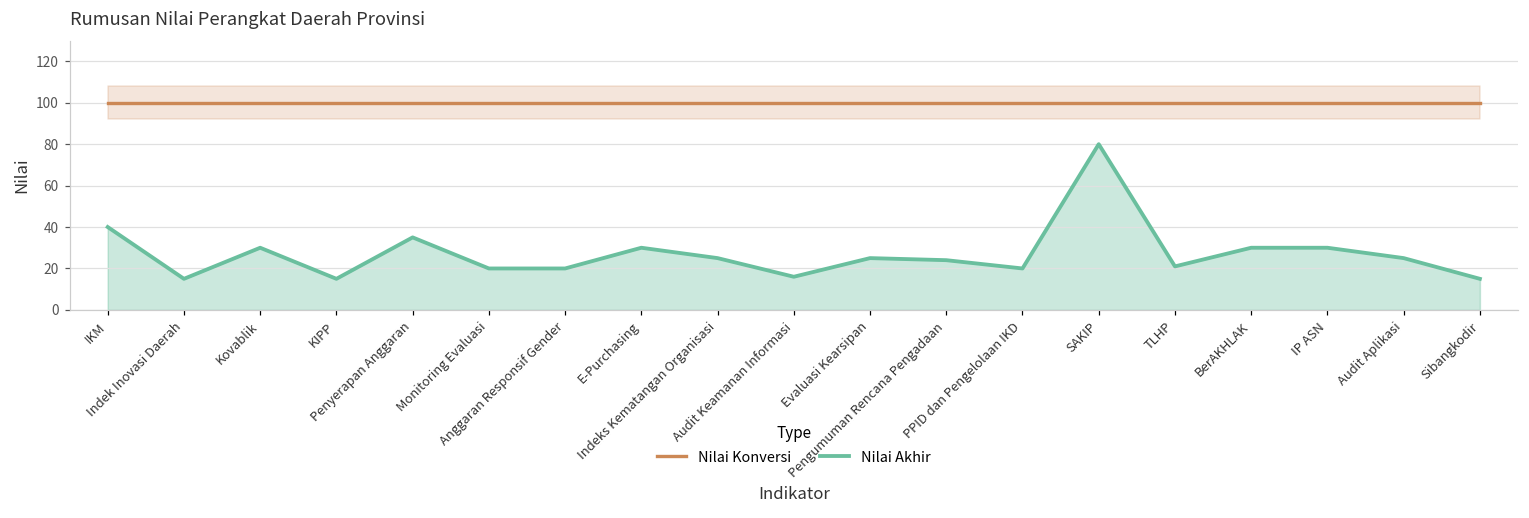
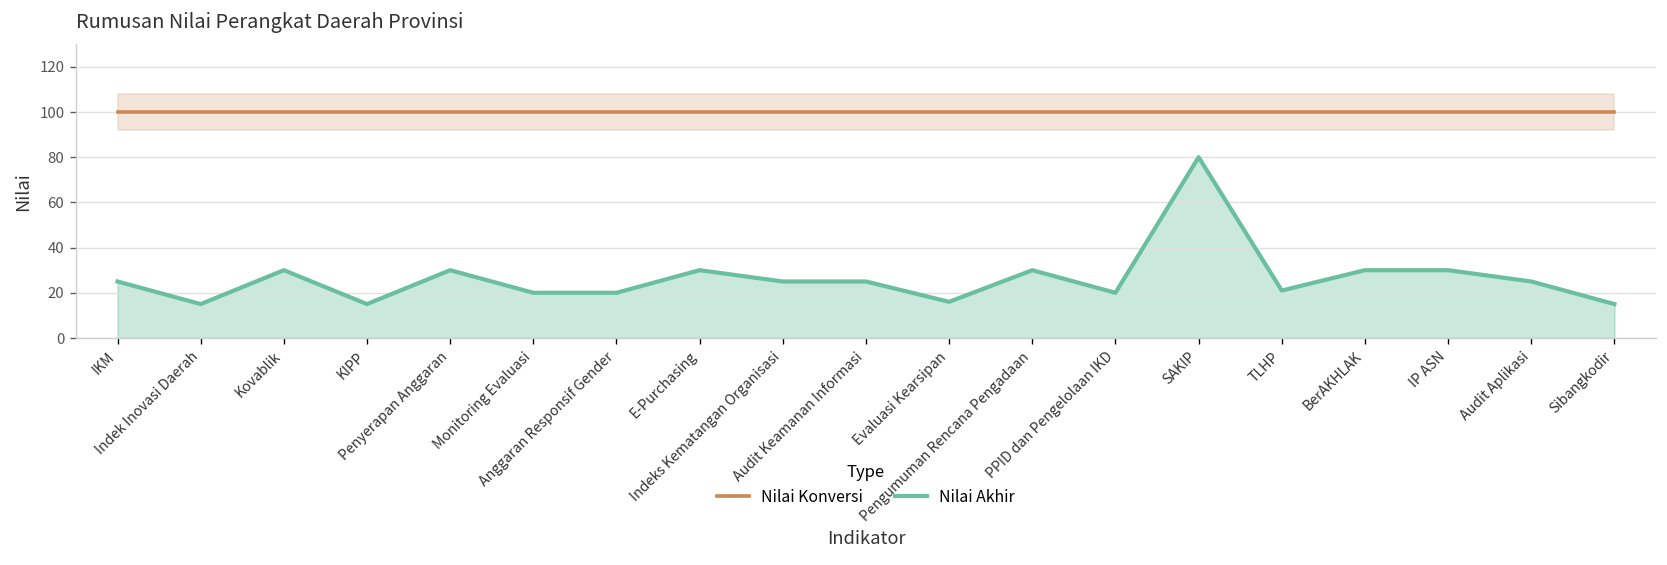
  {
    "Nilai Akhir": {
-     "IKM": 40,
+     "IKM": 25,
      "Indek Inovasi Daerah": 15,
      "Kovablik": 30,
      "KIPP": 15,
-     "Penyerapan Anggaran": 35,
+     "Penyerapan Anggaran": 30,
      "Monitoring Evaluasi": 20,
      "Anggaran Responsif Gender": 20,
      "E-Purchasing": 30,
      "Indeks Kematangan Organisasi": 25,
-     "Audit Keamanan Informasi": 16,
-     "Evaluasi Kearsipan": 25,
-     "Pengumuman Rencana Pengadaan": 24,
+     "Audit Keamanan Informasi": 25,
+     "Evaluasi Kearsipan": 16,
+     "Pengumuman Rencana Pengadaan": 30,
      "PPID dan Pengelolaan IKD": 20,
      "SAKIP": 80,
      "TLHP": 21,
      "BerAKHLAK": 30,
      "IP ASN": 30,
      "Audit Aplikasi": 25,
      "Sibangkodir": 15
    }
  }
